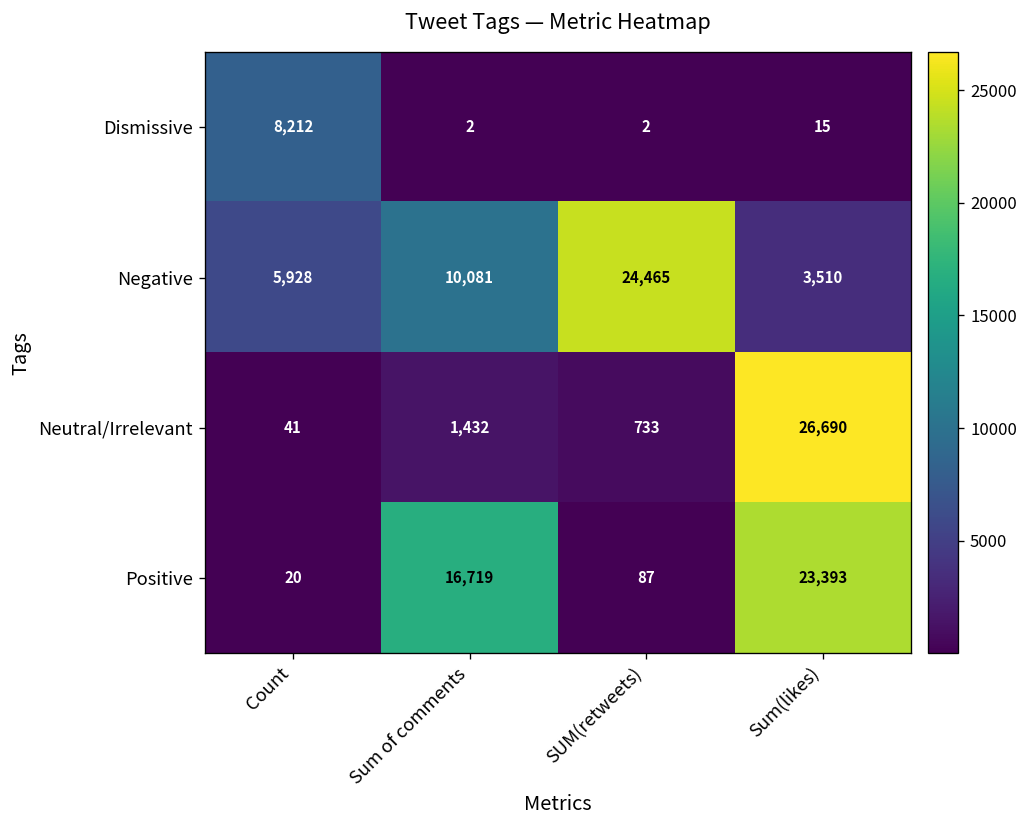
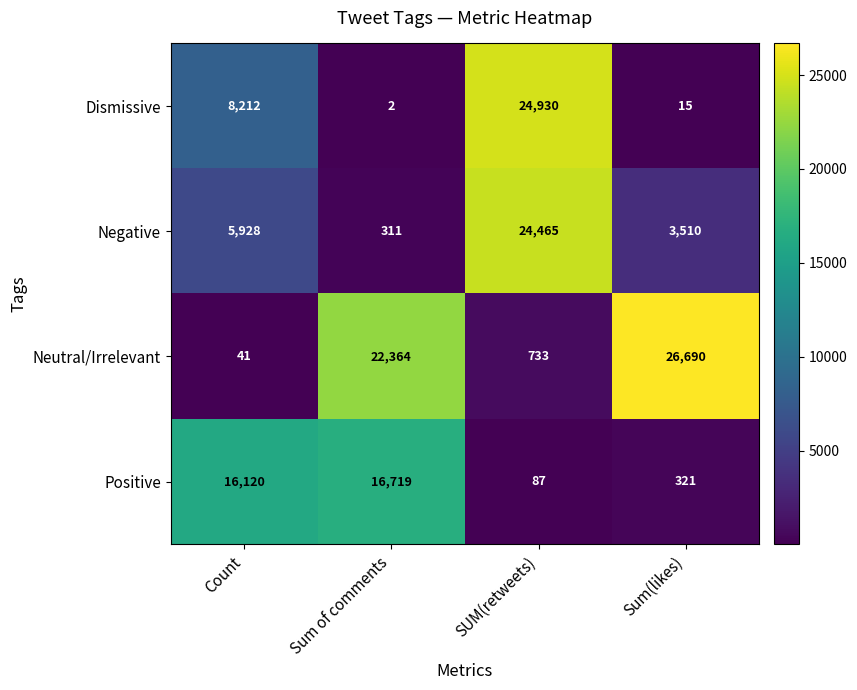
  {
    "Dismissive": {
      "Count": "8,212",
      "Sum of comments": "2",
-     "SUM(retweets)": "2",
+     "SUM(retweets)": "24,930",
      "Sum(likes)": "15"
    },
    "Negative": {
      "Count": "5,928",
-     "Sum of comments": "10,081",
+     "Sum of comments": "311",
      "SUM(retweets)": "24,465",
      "Sum(likes)": "3,510"
    },
    "Neutral/Irrelevant": {
      "Count": "41",
-     "Sum of comments": "1,432",
+     "Sum of comments": "22,364",
      "SUM(retweets)": "733",
      "Sum(likes)": "26,690"
    },
    "Positive": {
-     "Count": "20",
+     "Count": "16,120",
      "Sum of comments": "16,719",
      "SUM(retweets)": "87",
-     "Sum(likes)": "23,393"
+     "Sum(likes)": "321"
    }
  }
